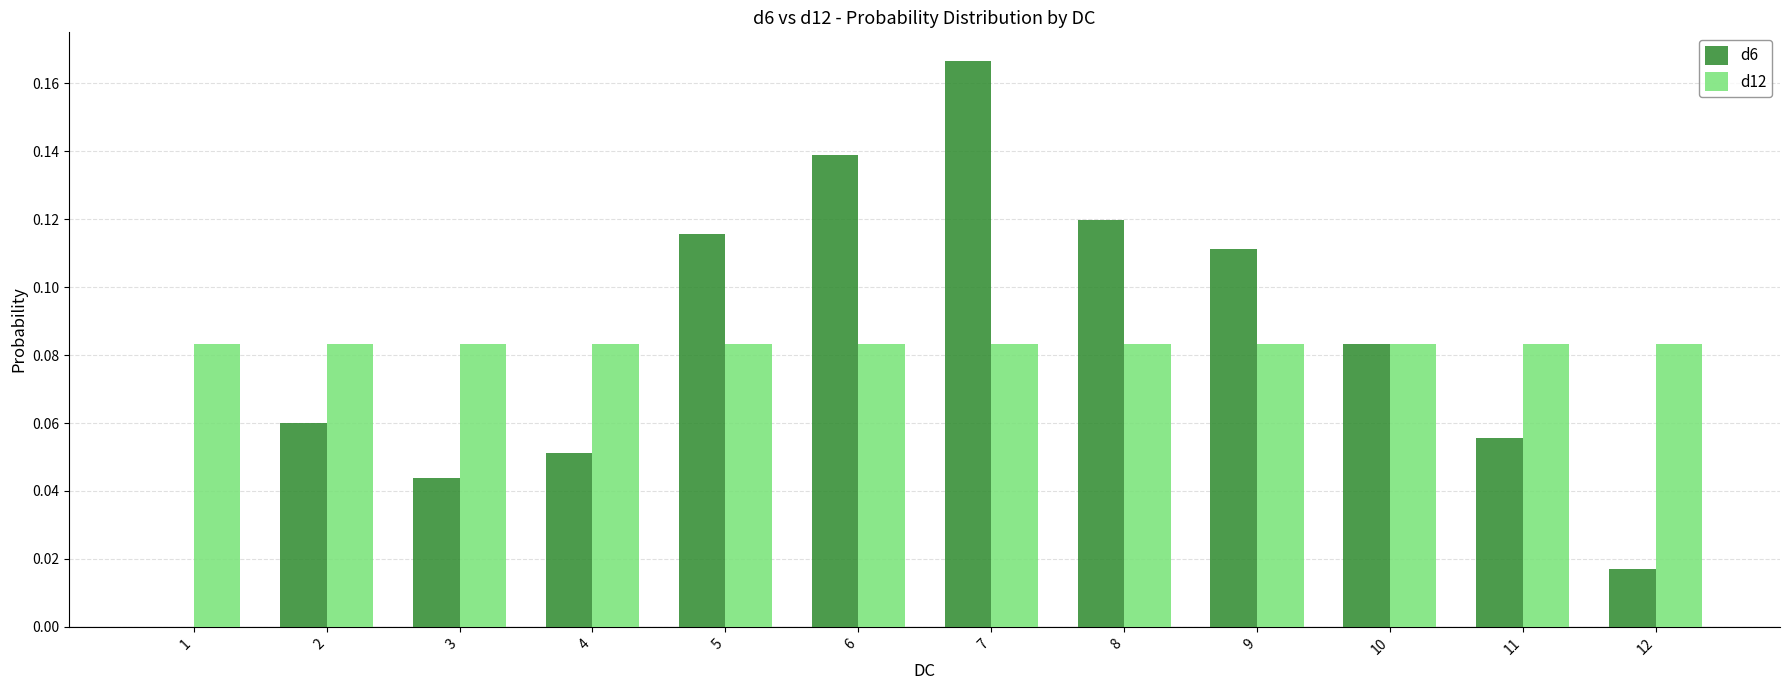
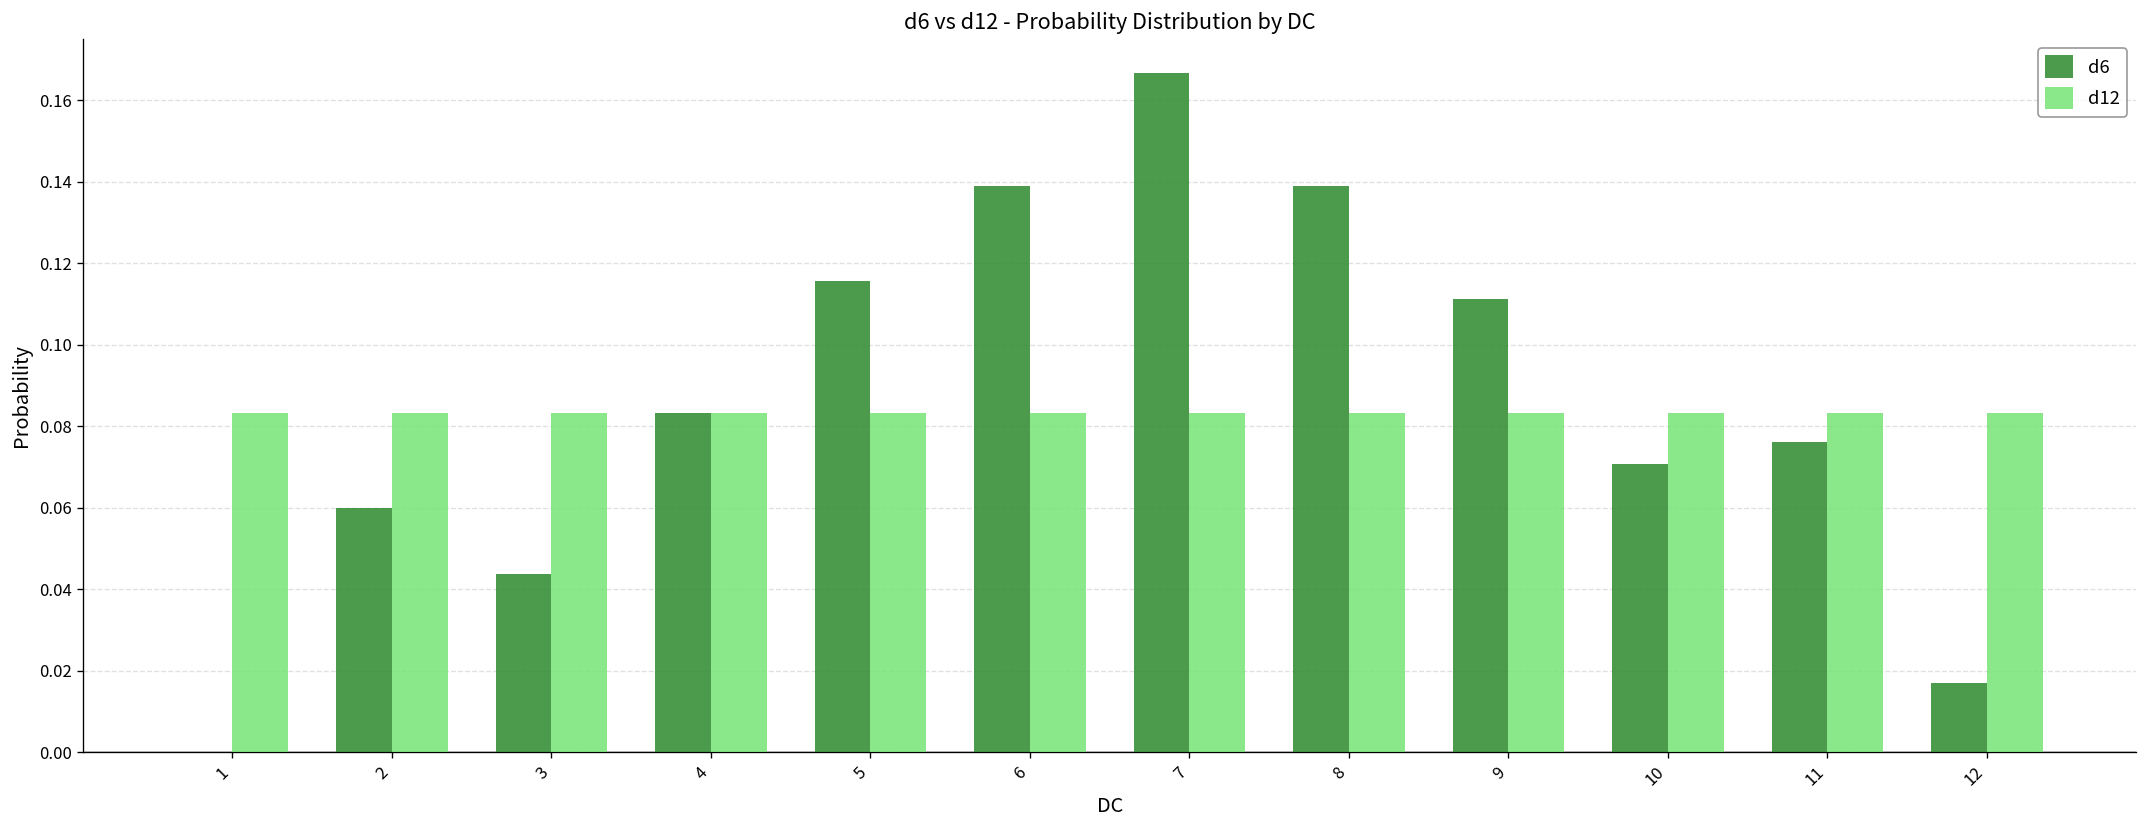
  {
    "d6": {
      "1": 0.000,
      "2": 0.060,
      "3": 0.044,
-     "4": 0.051,
+     "4": 0.083,
      "5": 0.116,
      "6": 0.139,
      "7": 0.167,
-     "8": 0.120,
+     "8": 0.139,
      "9": 0.111,
-     "10": 0.083,
-     "11": 0.056,
+     "10": 0.071,
+     "11": 0.076,
      "12": 0.017
    },
    "d12": {
      "1": 0.083,
      "2": 0.083,
      "3": 0.083,
      "4": 0.083,
      "5": 0.083,
      "6": 0.083,
      "7": 0.083,
      "8": 0.083,
      "9": 0.083,
      "10": 0.083,
      "11": 0.083,
      "12": 0.083
    }
  }
